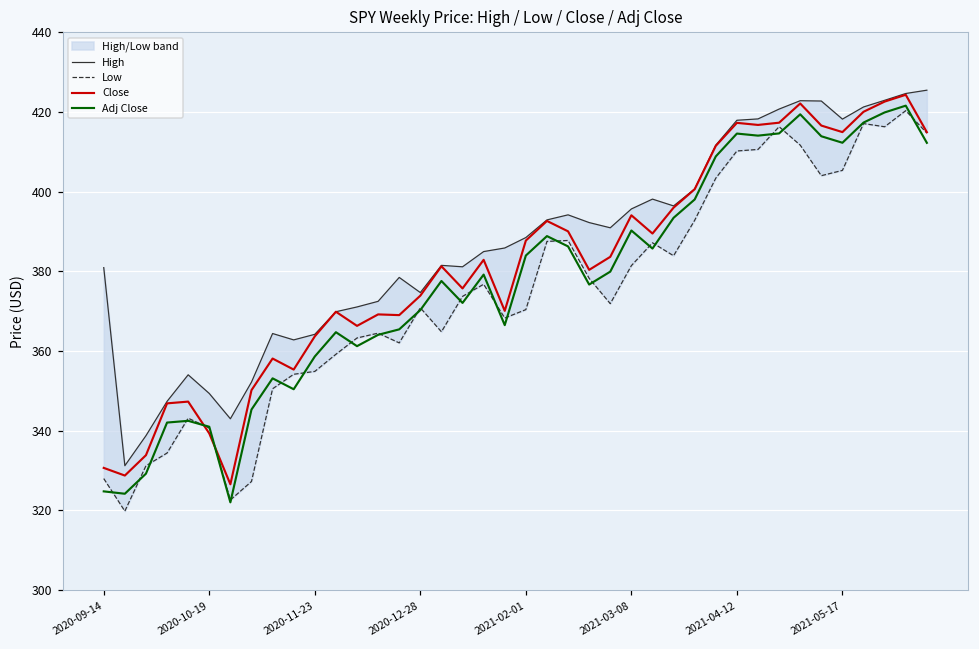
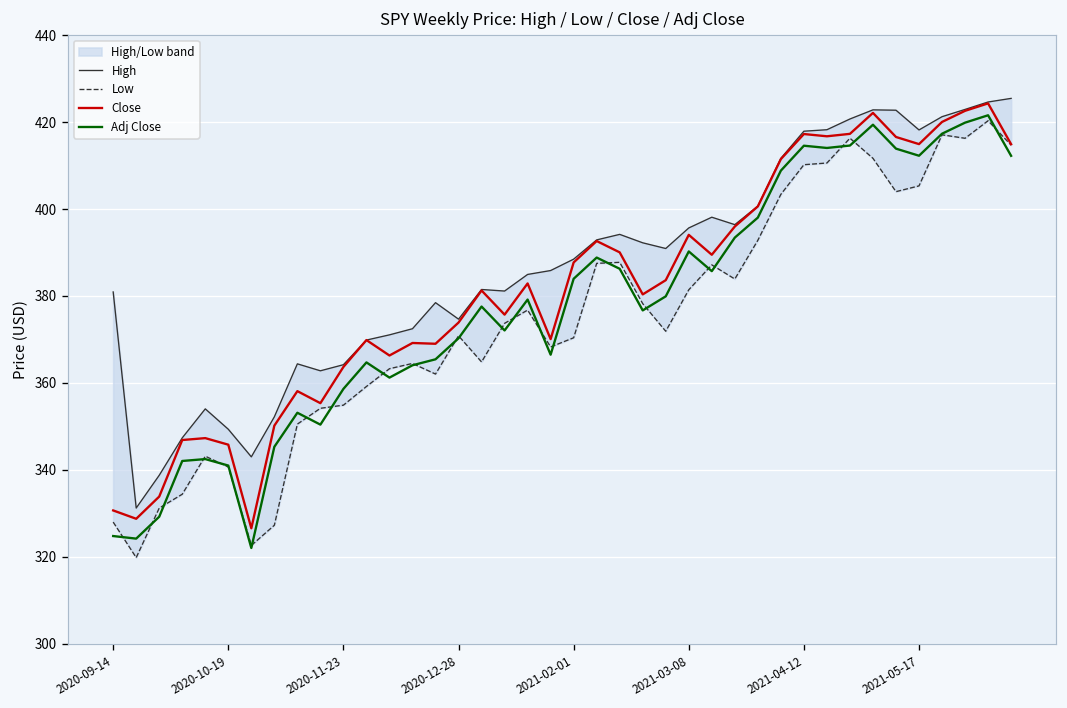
  {
    "High/Low band": {
      "2020-09-14": 381,
      "2020-10-19": 349,
      "2020-12-28": 375,
      "2021-02-01": 388,
      "2021-03-08": 396,
      "2021-05-17": 418
    },
    "Low": {
      "2020-09-14": 328,
      "2020-11-23": 355,
      "2021-02-01": 370,
      "2021-03-08": 381,
      "2021-04-12": 410,
      "2021-05-17": 405
    },
    "Close": {
      "2020-09-14": 331,
-     "2020-10-19": 339,
+     "2020-10-19": 346,
      "2020-12-28": 374,
      "2021-02-01": 388,
      "2021-03-08": 394,
      "2021-05-17": 415
    },
    "Adj Close": {
      "2020-09-14": 325,
      "2020-11-23": 359,
      "2021-02-01": 384,
      "2021-03-08": 390,
      "2021-04-12": 415,
      "2021-05-17": 412
    }
  }
